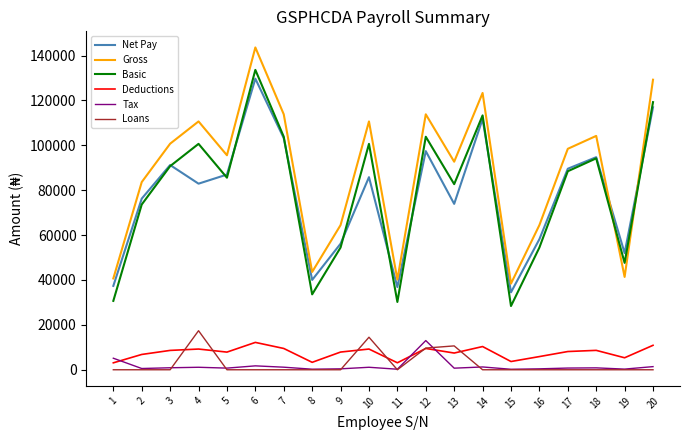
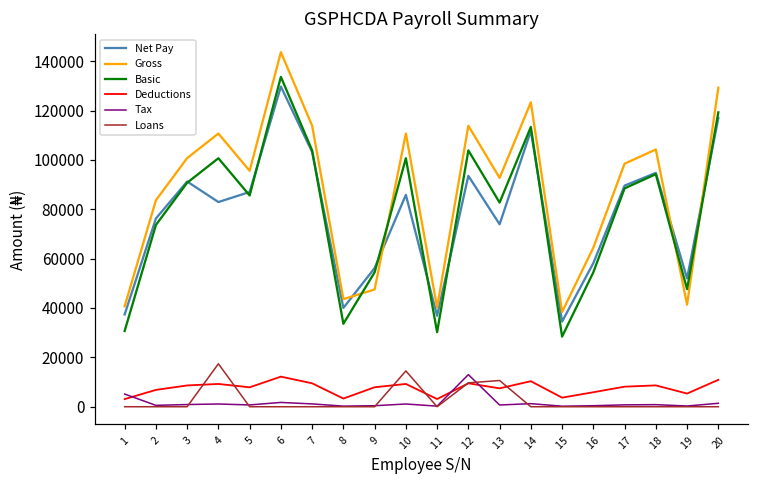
  {
    "Net Pay": {
      "1": 37000,
      "2": 76000,
      "4": 83000,
      "5": 87000,
      "6": 130000,
      "8": 40000,
      "9": 56000,
      "10": 86000,
      "11": 37000,
-     "12": 97000,
+     "12": 94000,
      "13": 74000,
      "14": 112000,
      "15": 35000,
      "16": 58000,
      "19": 52000,
      "20": 117000
    },
    "Gross": {
      "1": 41000,
      "2": 84000,
      "3": 101000,
      "4": 111000,
      "5": 96000,
      "6": 144000,
      "7": 114000,
      "8": 44000,
-     "9": 64000,
+     "9": 47000,
      "10": 111000,
      "11": 40000,
      "12": 114000,
      "13": 93000,
      "14": 123000,
      "15": 38000,
      "16": 64000,
      "17": 98000,
      "18": 104000,
      "19": 41000,
      "20": 129000
    },
    "Basic": {
      "1": 31000,
      "2": 74000,
      "4": 101000,
      "5": 86000,
      "6": 134000,
      "8": 34000,
      "9": 54000,
      "10": 101000,
      "11": 30000,
      "12": 104000,
      "13": 83000,
      "14": 113000,
      "15": 28000,
      "16": 54000,
      "19": 48000,
      "20": 119000
    },
    "Deductions": {
      "1": 3000,
      "2": 7000,
      "3": 9000,
      "4": 9000,
      "5": 8000,
      "6": 12000,
      "7": 9000,
      "8": 3000,
      "9": 8000,
      "10": 9000,
      "11": 3000,
      "13": 7000,
      "14": 10000,
      "15": 4000,
      "16": 6000,
      "17": 8000,
      "18": 9000,
      "19": 5000,
      "20": 11000
    },
    "Tax": {
      "1": 5000,
      "4": 1000,
      "6": 2000,
      "7": 1000,
      "10": 1000,
      "12": 13000,
      "13": 1000,
      "14": 1000,
      "20": 1000
    },
    "Loans": {
      "1": 0,
      "4": 17000,
      "6": 0,
      "7": 0,
      "10": 14000,
      "13": 11000,
      "14": 0,
      "20": 0
    }
  }
